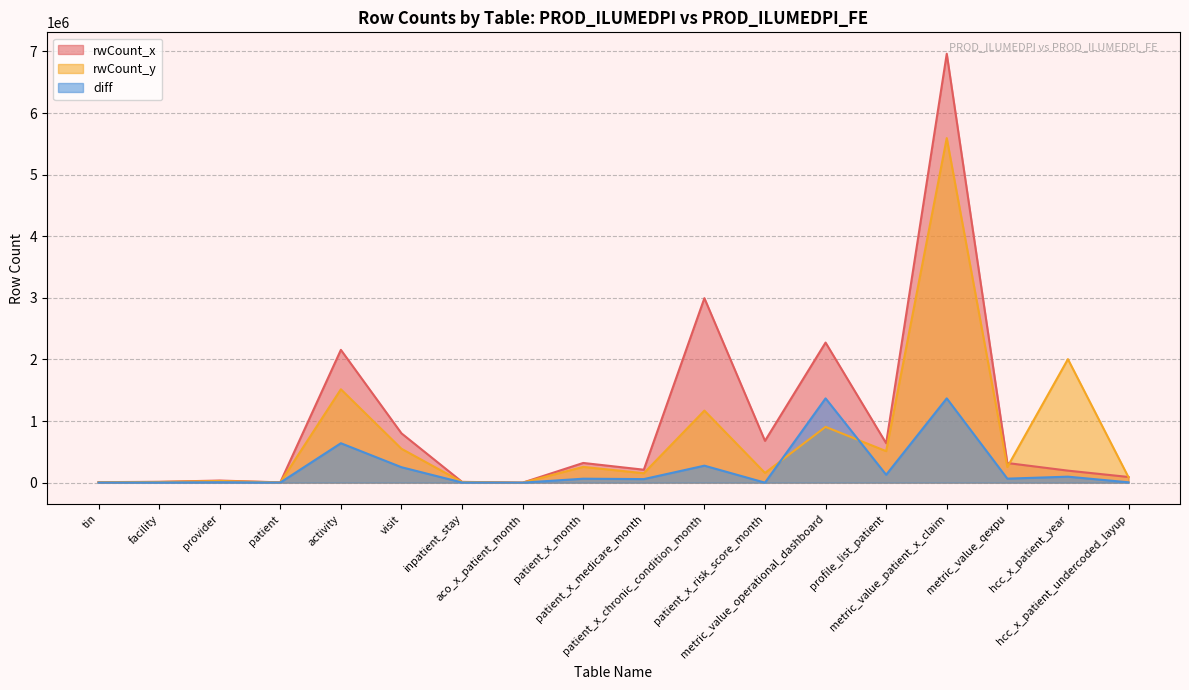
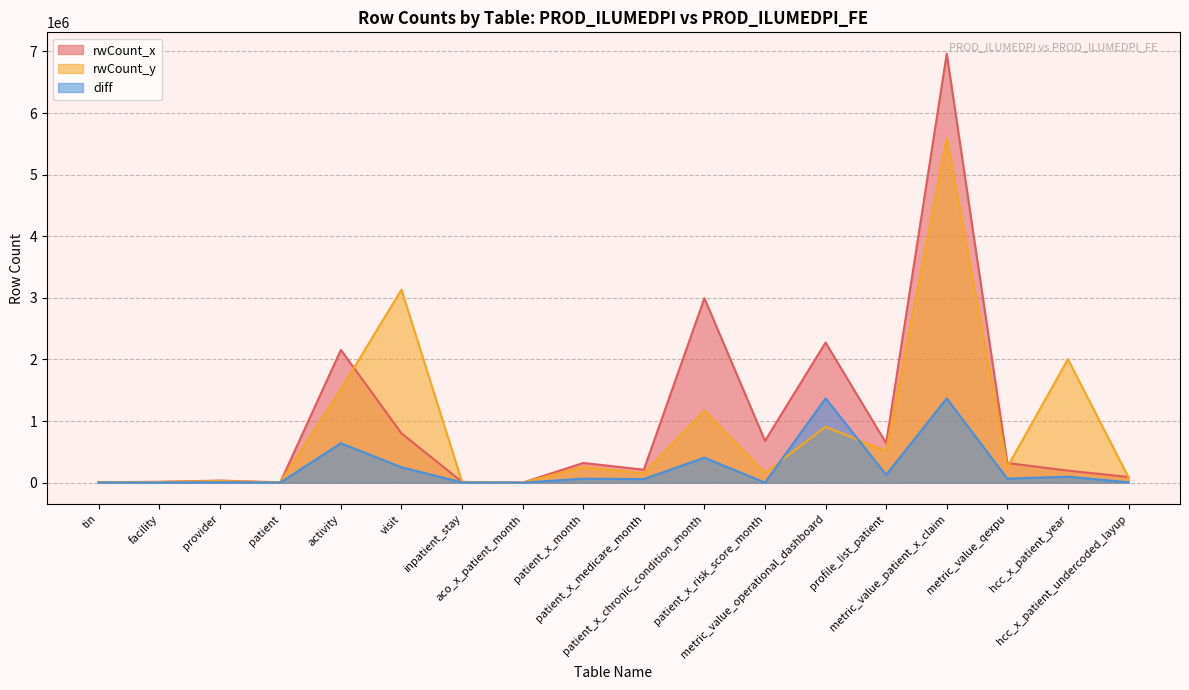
  {
    "rwCount_x": {
      "activity": 2200000,
      "visit": 800000,
      "patient_x_month": 300000,
      "patient_x_medicare_month": 200000,
      "patient_x_chronic_condition_month": 3000000,
      "patient_x_risk_score_month": 700000,
      "metric_value_operational_dashboard": 2300000,
      "profile_list_patient": 600000,
      "metric_value_patient_x_claim": 7000000,
      "metric_value_qexpu": 300000,
      "hcc_x_patient_year": 200000
    },
    "rwCount_y": {
      "activity": 1500000,
-     "visit": 500000,
+     "visit": 3100000,
      "patient_x_month": 300000,
      "patient_x_medicare_month": 200000,
      "patient_x_chronic_condition_month": 1200000,
      "patient_x_risk_score_month": 200000,
      "metric_value_operational_dashboard": 900000,
      "profile_list_patient": 500000,
      "metric_value_patient_x_claim": 5600000,
      "metric_value_qexpu": 300000,
      "hcc_x_patient_year": 2000000
    },
    "diff": {
      "activity": 600000,
      "visit": 300000,
      "patient_x_month": 100000,
      "patient_x_medicare_month": 100000,
-     "patient_x_chronic_condition_month": 300000,
+     "patient_x_chronic_condition_month": 400000,
      "patient_x_risk_score_month": 0,
      "metric_value_operational_dashboard": 1400000,
      "profile_list_patient": 100000,
      "metric_value_patient_x_claim": 1400000,
      "metric_value_qexpu": 100000,
      "hcc_x_patient_year": 100000,
      "hcc_x_patient_undercoded_layup": 0
    }
  }
